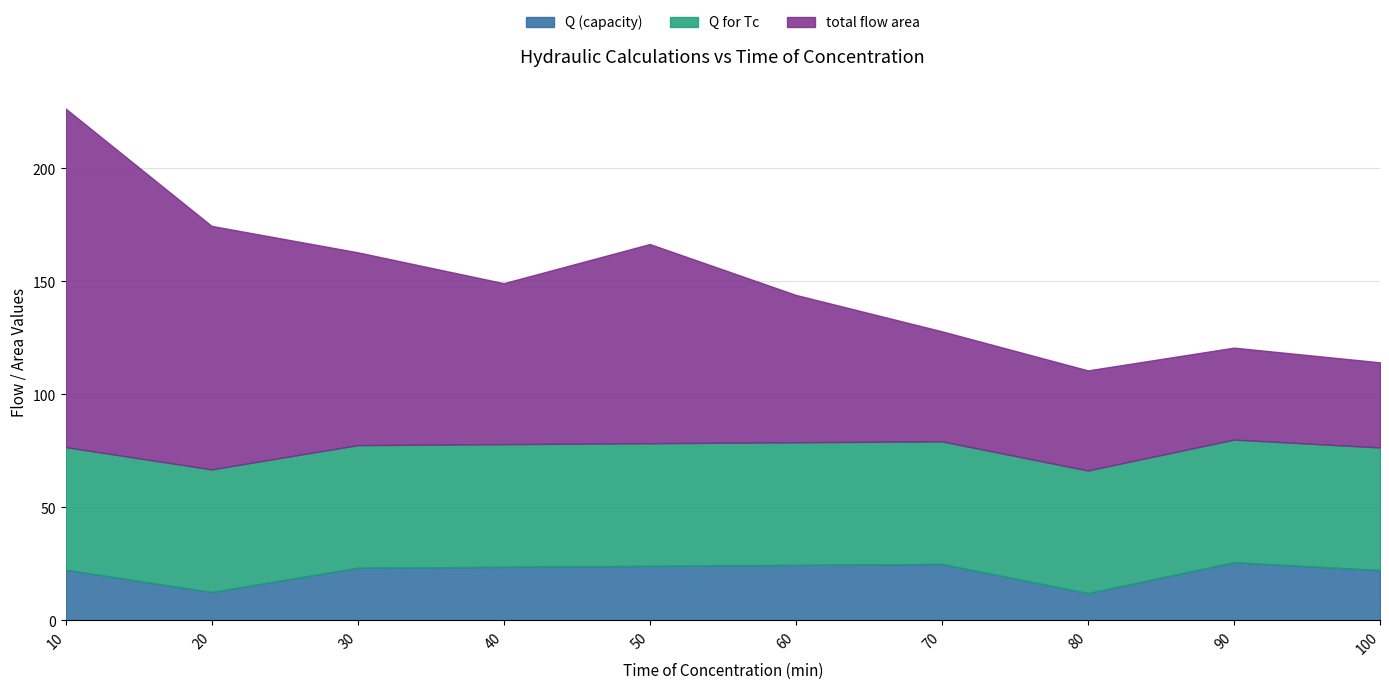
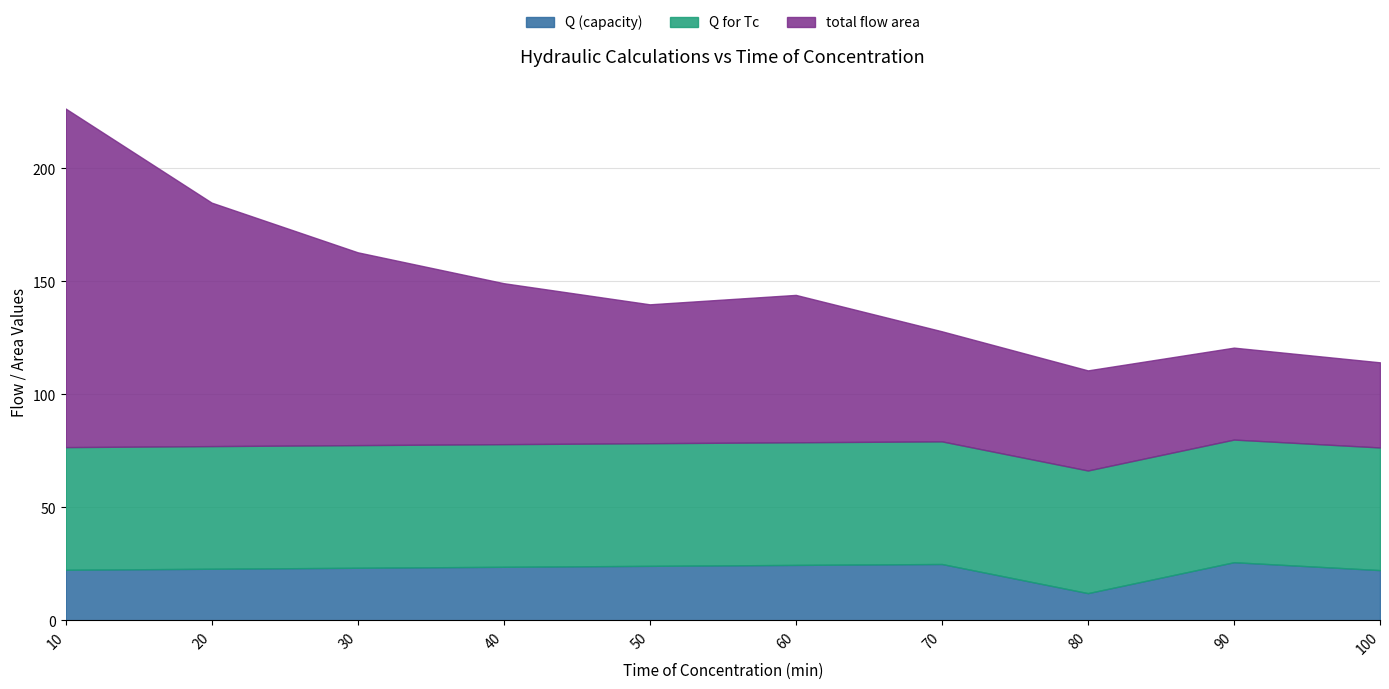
  {
    "Q (capacity)": {
      "10": 22,
-     "20": 13,
+     "20": 23,
      "30": 23,
      "40": 24,
      "50": 24,
      "60": 25,
      "70": 25,
      "80": 12,
      "90": 26,
      "100": 22
    },
    "Q for Tc": {
      "10": 54,
      "20": 54,
      "30": 54,
      "40": 54,
      "50": 54,
      "60": 54,
      "70": 54,
      "80": 54,
      "90": 54,
      "100": 54
    },
    "total flow area": {
      "10": 150,
      "20": 108,
      "30": 85,
      "40": 71,
-     "50": 88,
+     "50": 61,
      "60": 65,
      "70": 49,
      "80": 44,
      "90": 41,
      "100": 38
    }
  }
